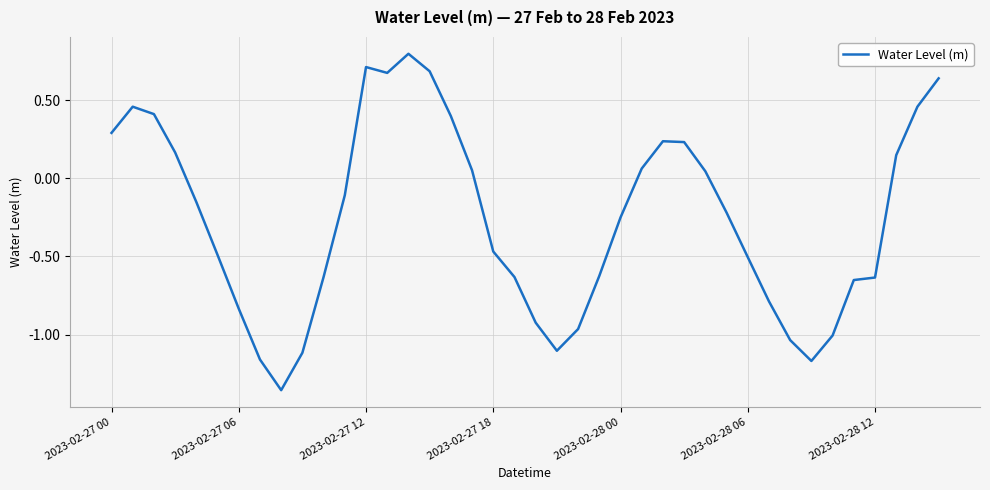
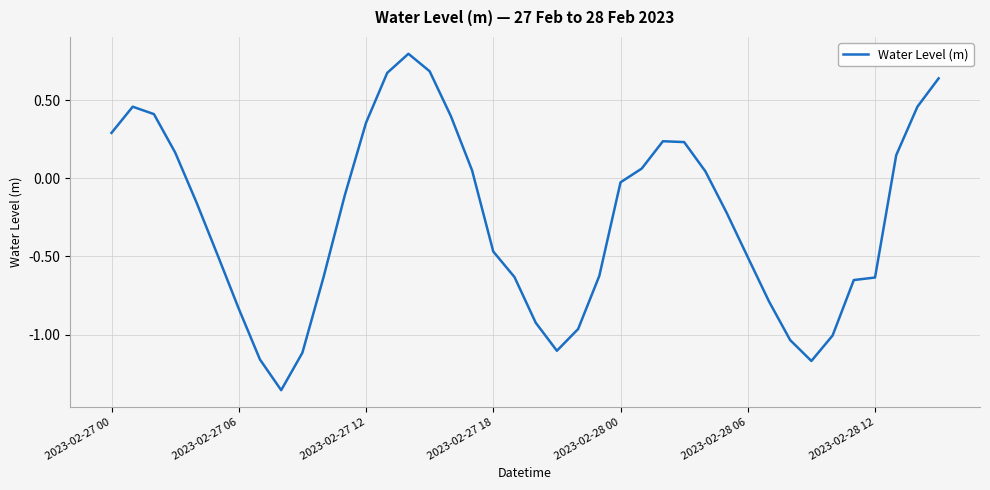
  {
    "2023-02-27 00": 0.29,
    "2023-02-27 06": -0.83,
-   "2023-02-27 12": 0.71,
+   "2023-02-27 12": 0.36,
    "2023-02-27 18": -0.47,
-   "2023-02-28 00": -0.25,
+   "2023-02-28 00": -0.03,
    "2023-02-28 06": -0.50,
    "2023-02-28 12": -0.64
  }
